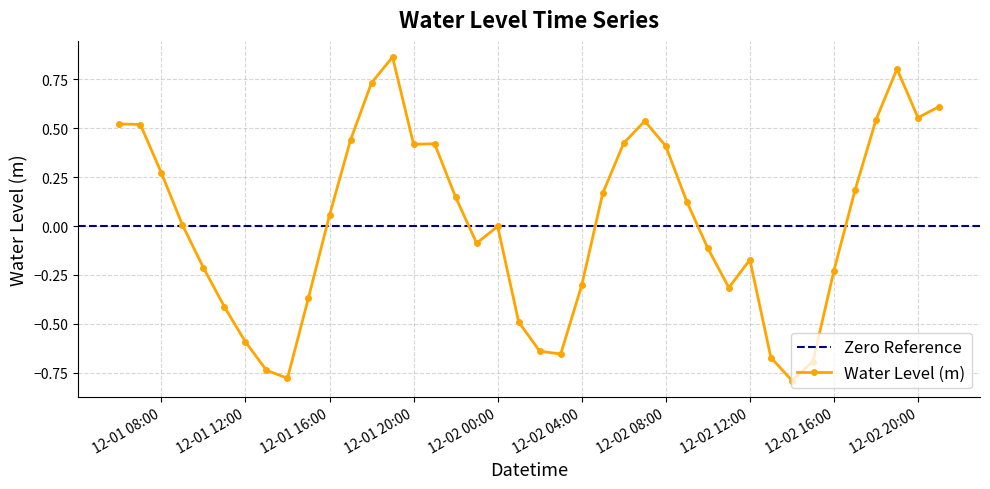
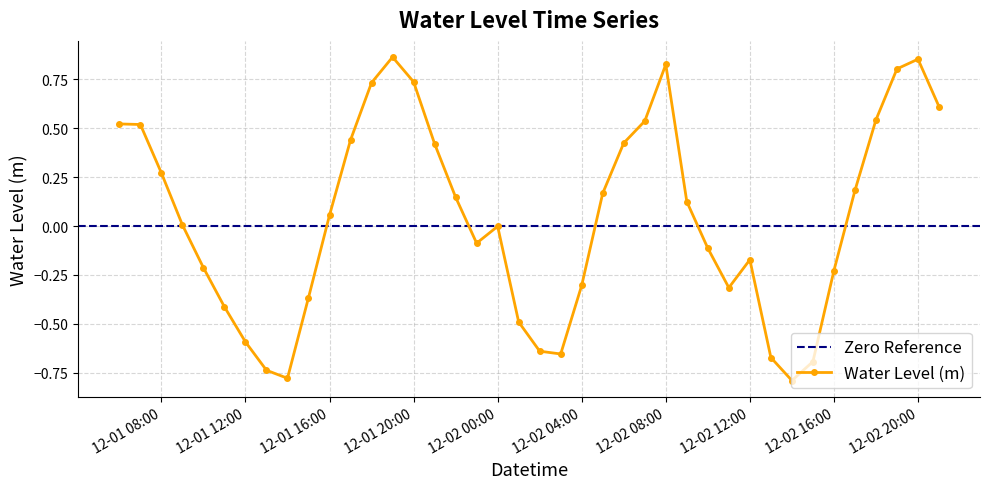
  {
    "12-01 08:00": 0.27,
    "12-01 12:00": -0.59,
    "12-01 16:00": 0.06,
-   "12-01 20:00": 0.42,
+   "12-01 20:00": 0.74,
    "12-02 00:00": 0.00,
    "12-02 04:00": -0.30,
-   "12-02 08:00": 0.41,
+   "12-02 08:00": 0.83,
    "12-02 12:00": -0.17,
    "12-02 16:00": -0.23,
-   "12-02 20:00": 0.55
+   "12-02 20:00": 0.85
  }
